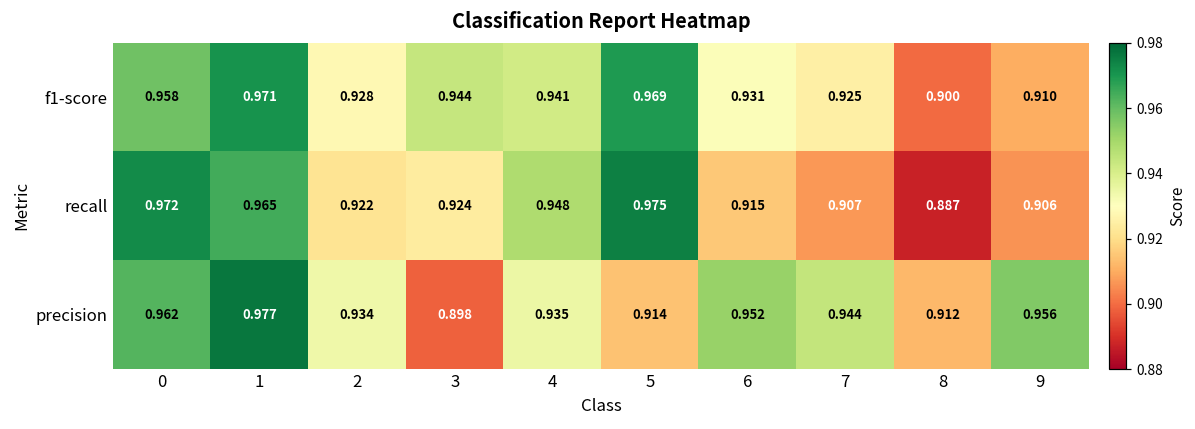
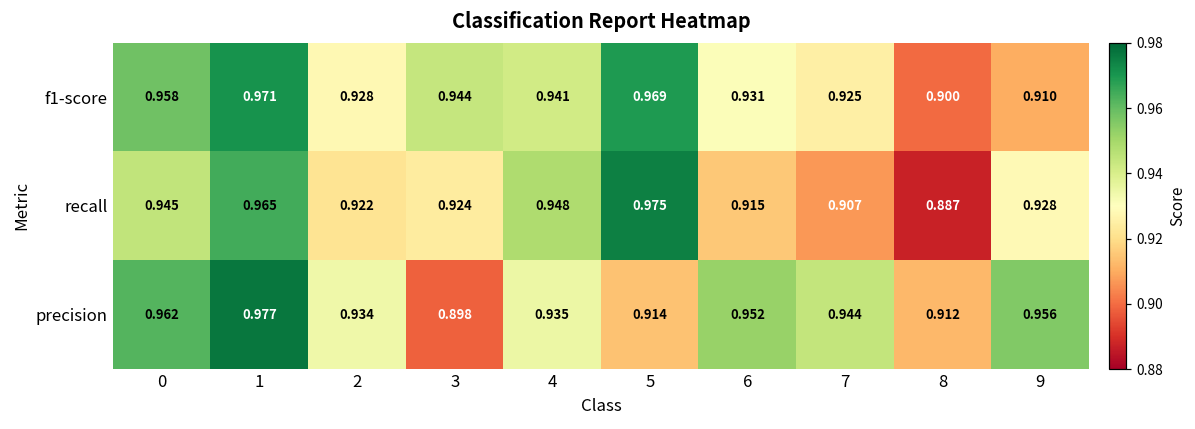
  {
    "f1-score": {
      "0": 0.958,
      "1": 0.971,
      "2": 0.928,
      "3": 0.944,
      "4": 0.941,
      "5": 0.969,
      "6": 0.931,
      "7": 0.925,
      "8": 0.900,
      "9": 0.910
    },
    "recall": {
-     "0": 0.972,
+     "0": 0.945,
      "1": 0.965,
      "2": 0.922,
      "3": 0.924,
      "4": 0.948,
      "5": 0.975,
      "6": 0.915,
      "7": 0.907,
      "8": 0.887,
-     "9": 0.906
+     "9": 0.928
    },
    "precision": {
      "0": 0.962,
      "1": 0.977,
      "2": 0.934,
      "3": 0.898,
      "4": 0.935,
      "5": 0.914,
      "6": 0.952,
      "7": 0.944,
      "8": 0.912,
      "9": 0.956
    }
  }
